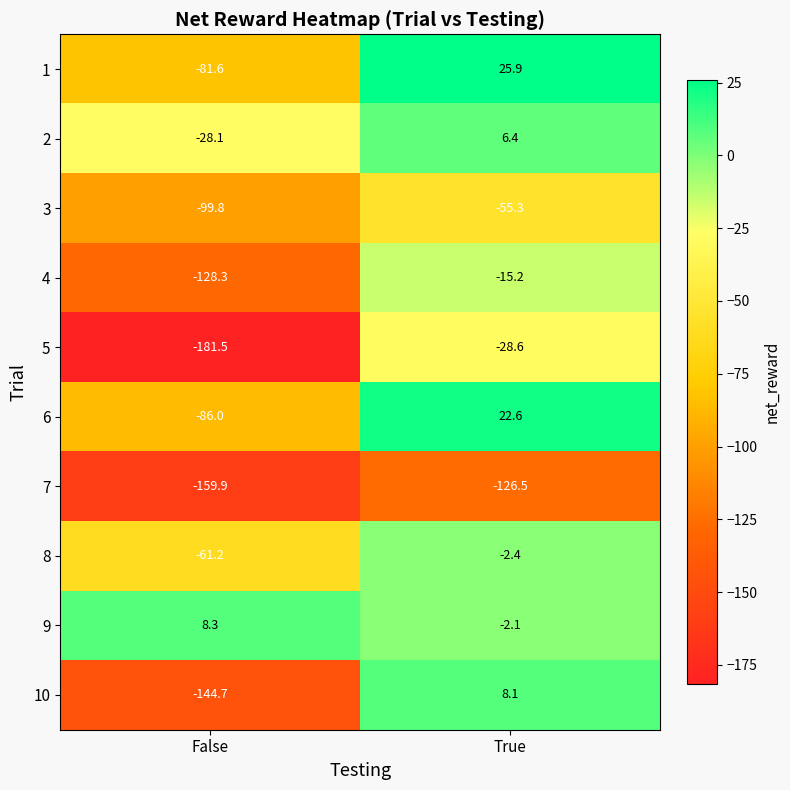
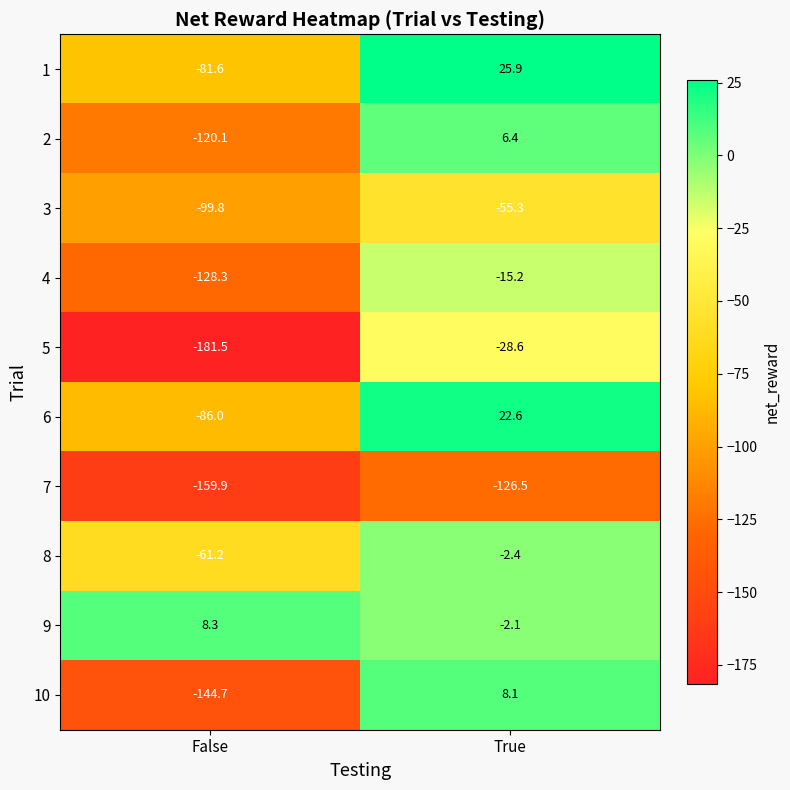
  {
    "1": {
      "False": -81.6,
      "True": 25.9
    },
    "2": {
-     "False": -28.1,
+     "False": -120.1,
      "True": 6.4
    },
    "3": {
      "False": -99.8,
      "True": -55.3
    },
    "4": {
      "False": -128.3,
      "True": -15.2
    },
    "5": {
      "False": -181.5,
      "True": -28.6
    },
    "6": {
      "False": -86.0,
      "True": 22.6
    },
    "7": {
      "False": -159.9,
      "True": -126.5
    },
    "8": {
      "False": -61.2,
      "True": -2.4
    },
    "9": {
      "False": 8.3,
      "True": -2.1
    },
    "10": {
      "False": -144.7,
      "True": 8.1
    }
  }
